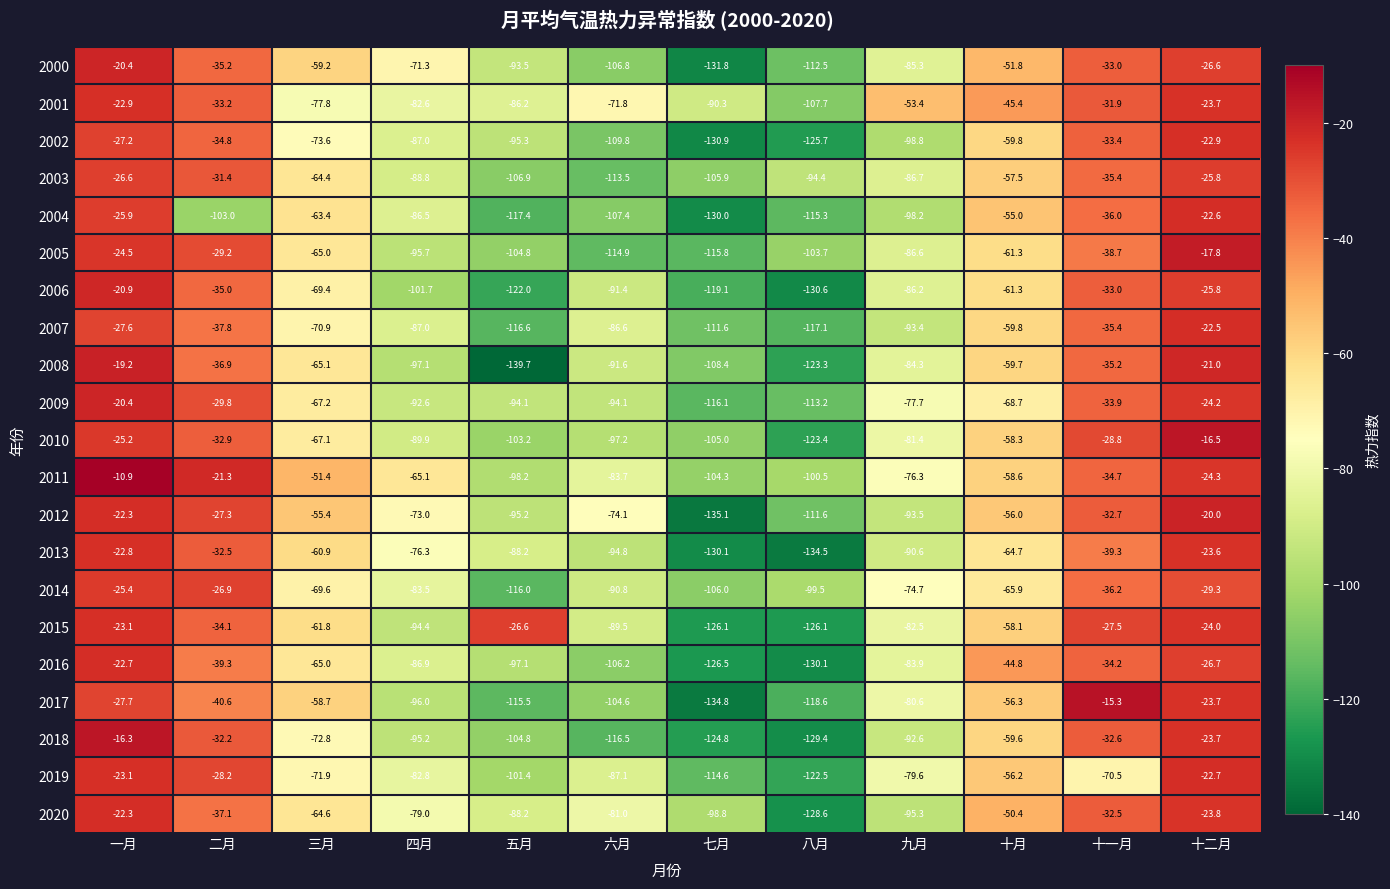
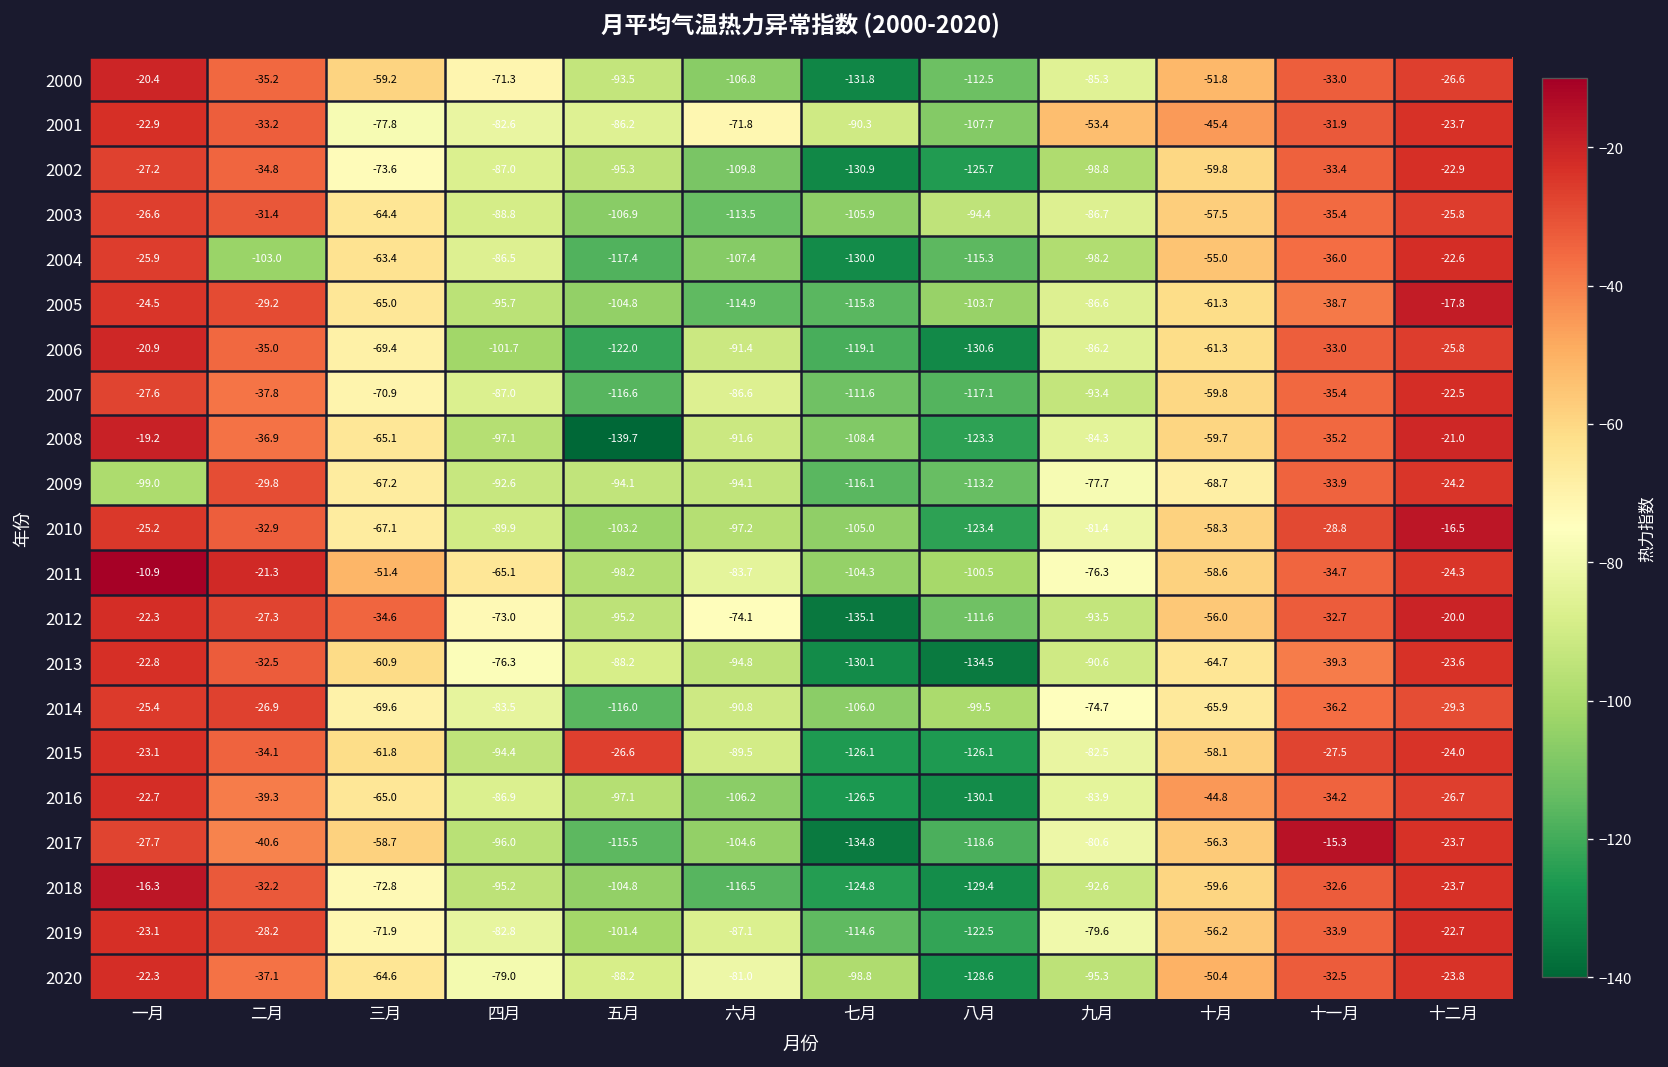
  {
    "2009": {
-     "一月": -20.4,
+     "一月": -99.0,
      "二月": -29.8,
      "三月": -67.2,
      "四月": -92.6,
      "五月": -94.1,
      "六月": -94.1,
      "七月": -116.1,
      "八月": -113.2,
      "九月": -77.7,
      "十月": -68.7,
      "十一月": -33.9,
      "十二月": -24.2
    },
    "2012": {
      "一月": -22.3,
      "二月": -27.3,
-     "三月": -55.4,
+     "三月": -34.6,
      "四月": -73.0,
      "五月": -95.2,
      "六月": -74.1,
      "七月": -135.1,
      "八月": -111.6,
      "九月": -93.5,
      "十月": -56.0,
      "十一月": -32.7,
      "十二月": -20.0
    },
    "2019": {
      "一月": -23.1,
      "二月": -28.2,
      "三月": -71.9,
      "四月": -82.8,
      "五月": -101.4,
      "六月": -87.1,
      "七月": -114.6,
      "八月": -122.5,
      "九月": -79.6,
      "十月": -56.2,
-     "十一月": -70.5,
+     "十一月": -33.9,
      "十二月": -22.7
    }
  }
